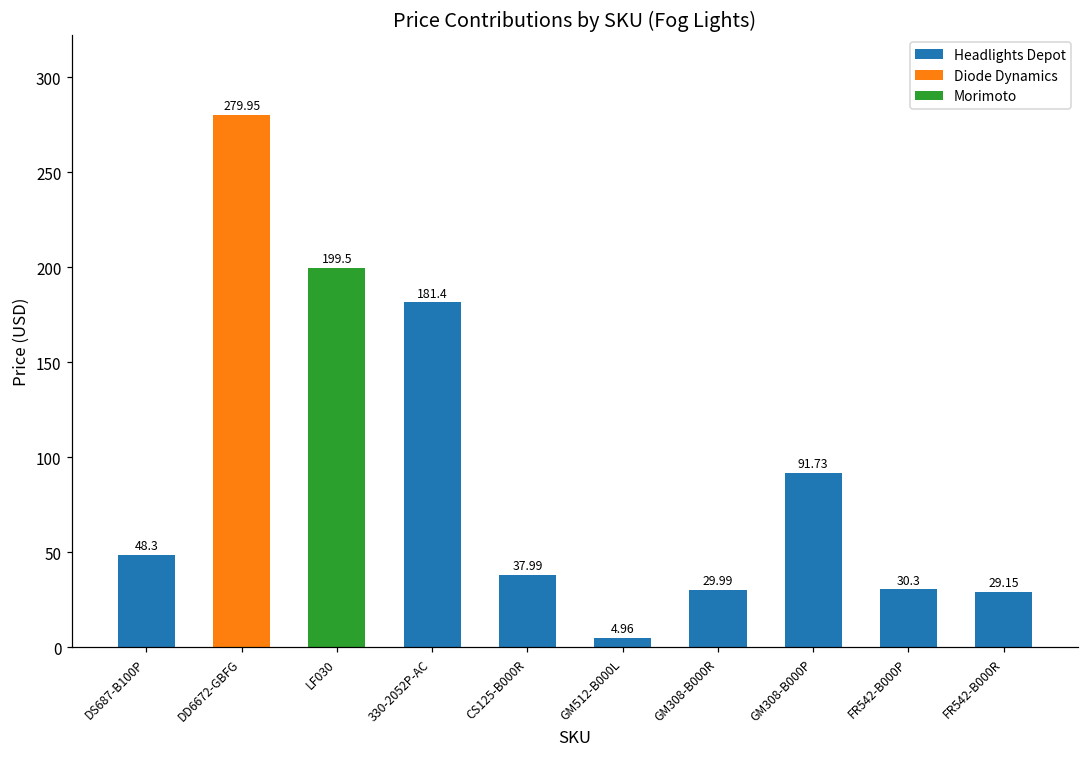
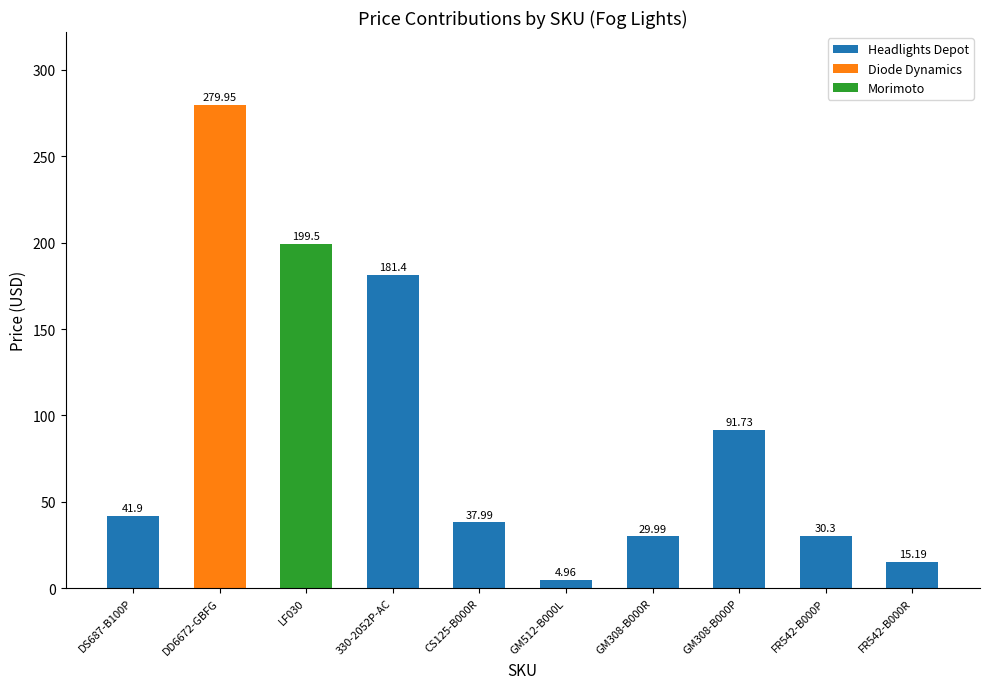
  {
-   "DS687-B100P": 48.3,
+   "DS687-B100P": 41.9,
    "DD6672-GBFG": 279.95,
    "LF030": 199.5,
    "330-2052P-AC": 181.4,
    "CS125-B000R": 37.99,
    "GM512-B000L": 4.96,
    "GM308-B000R": 29.99,
    "GM308-B000P": 91.73,
    "FR542-B000P": 30.3,
-   "FR542-B000R": 29.15
+   "FR542-B000R": 15.19
  }
